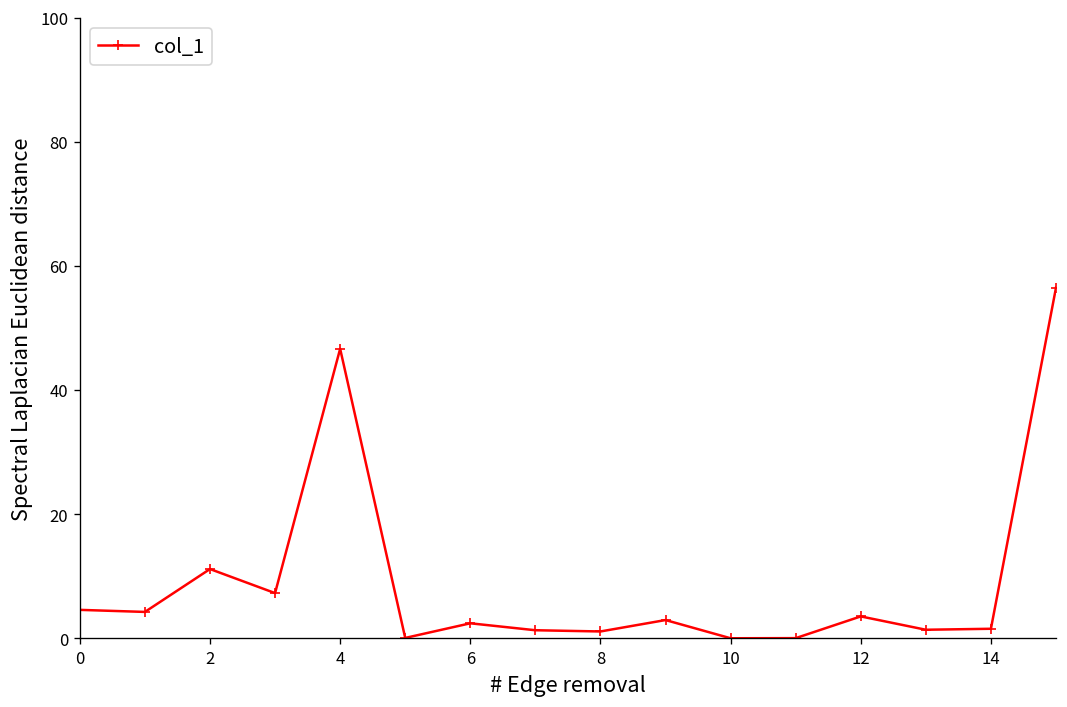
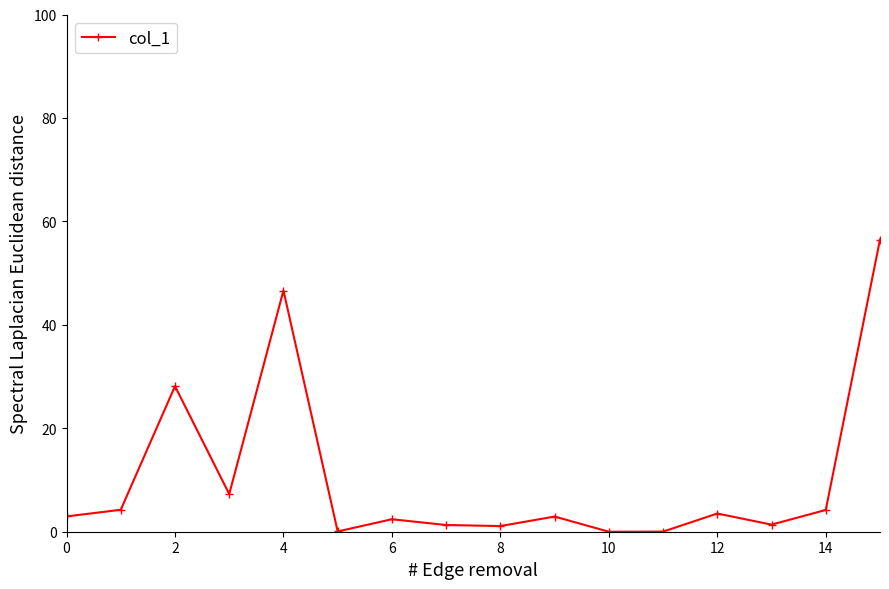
  {
-   "0": 5,
-   "2": 11,
+   "0": 3,
+   "2": 28,
    "4": 47,
    "6": 2,
    "8": 1,
    "10": 0,
    "12": 4,
-   "14": 2
+   "14": 4
  }
